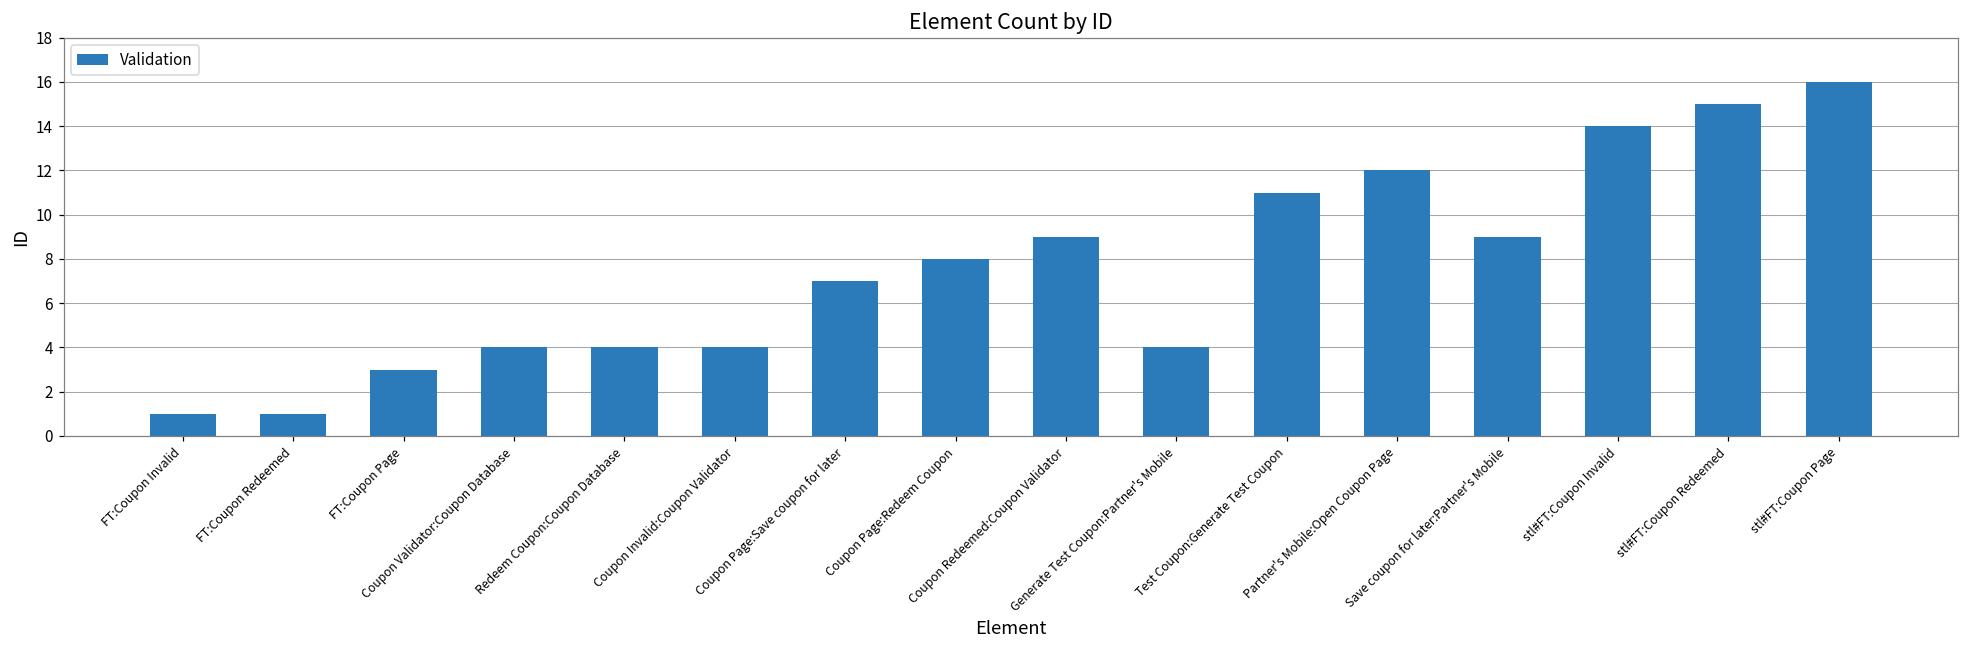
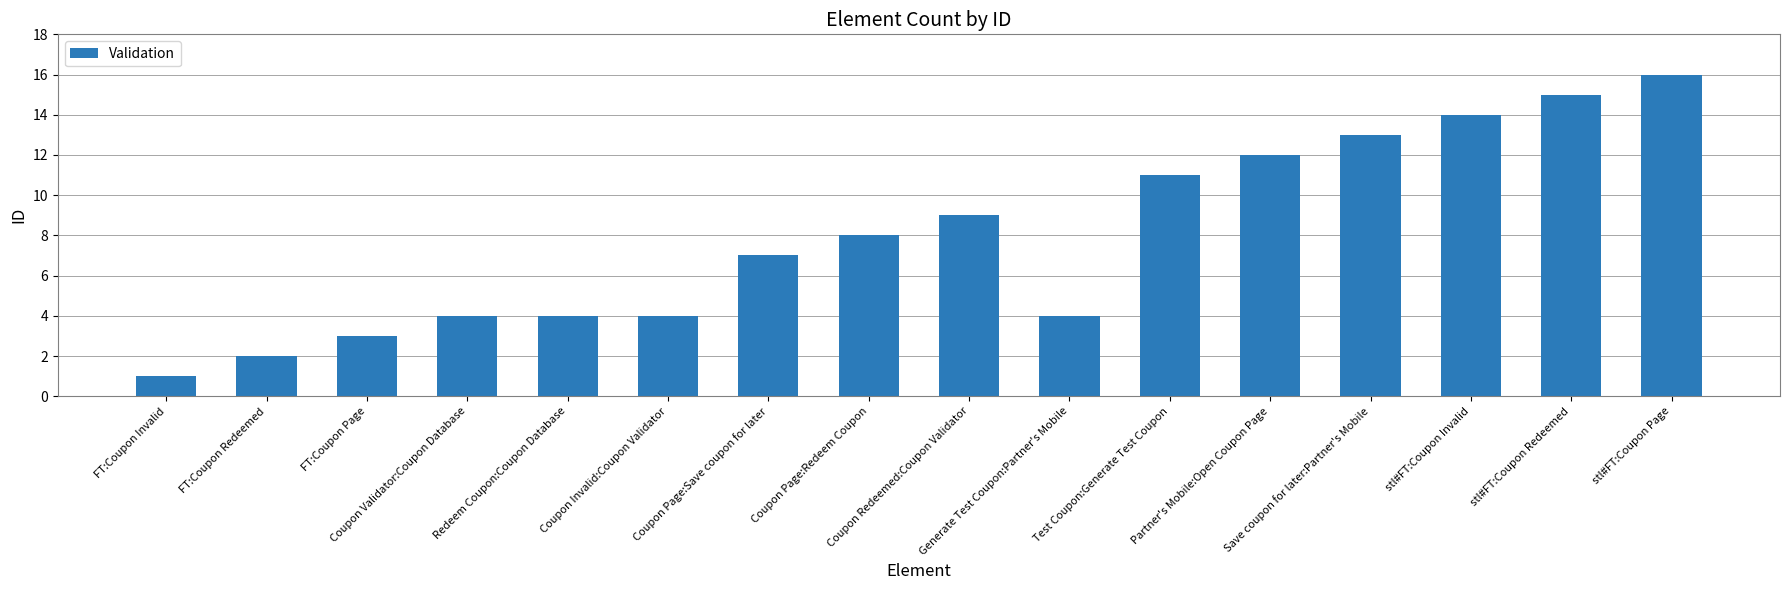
  {
    "FT:Coupon Invalid": 1,
-   "FT:Coupon Redeemed": 1,
+   "FT:Coupon Redeemed": 2,
    "FT:Coupon Page": 3,
    "Coupon Validator:Coupon Database": 4,
    "Redeem Coupon:Coupon Database": 4,
    "Coupon Invalid:Coupon Validator": 4,
    "Coupon Page:Save coupon for later": 7,
    "Coupon Page:Redeem Coupon": 8,
    "Coupon Redeemed:Coupon Validator": 9,
    "Generate Test Coupon:Partner's Mobile": 4,
    "Test Coupon:Generate Test Coupon": 11,
    "Partner's Mobile:Open Coupon Page": 12,
-   "Save coupon for later:Partner's Mobile": 9,
+   "Save coupon for later:Partner's Mobile": 13,
    "stl#FT:Coupon Invalid": 14,
    "stl#FT:Coupon Redeemed": 15,
    "stl#FT:Coupon Page": 16
  }
